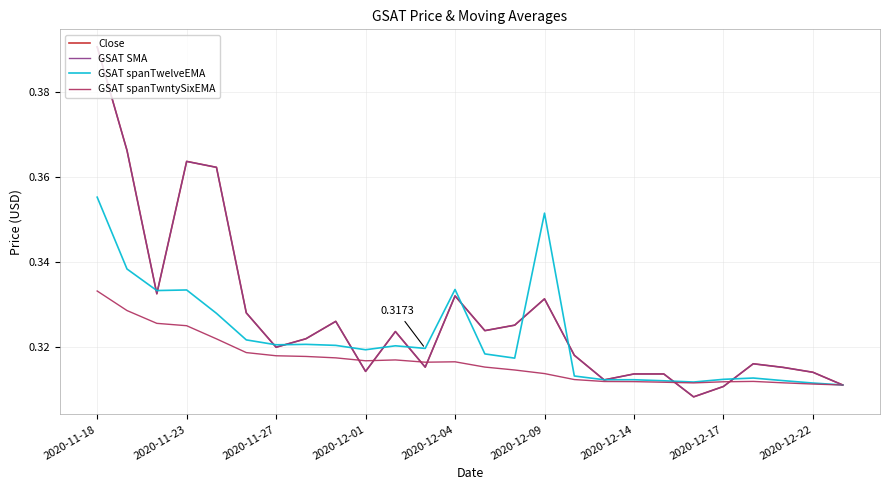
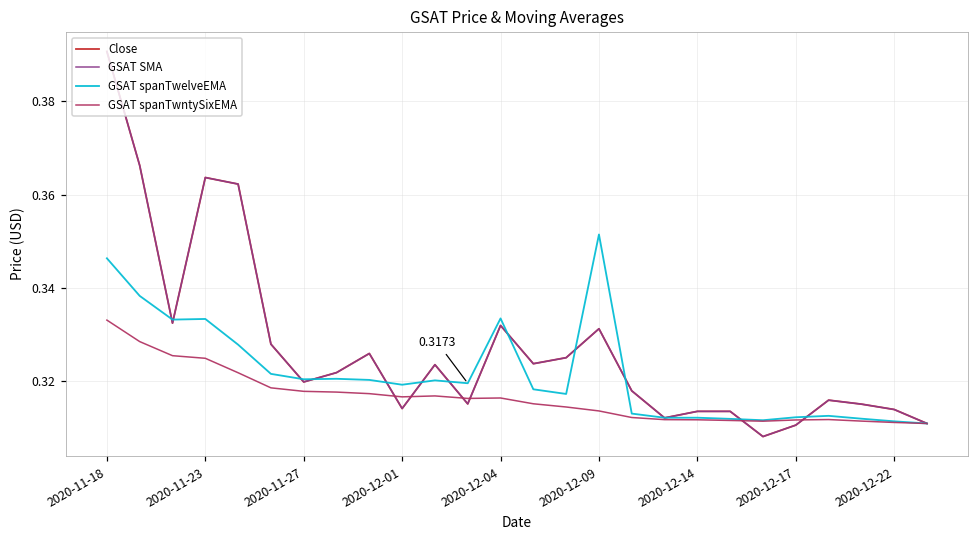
  {
    "GSAT spanTwelveEMA": {
-     "2020-11-18": 0.355,
+     "2020-11-18": 0.346,
      "2020-11-23": 0.333,
      "2020-12-01": 0.319,
      "2020-12-04": 0.334,
      "2020-12-09": 0.351
    }
  }
